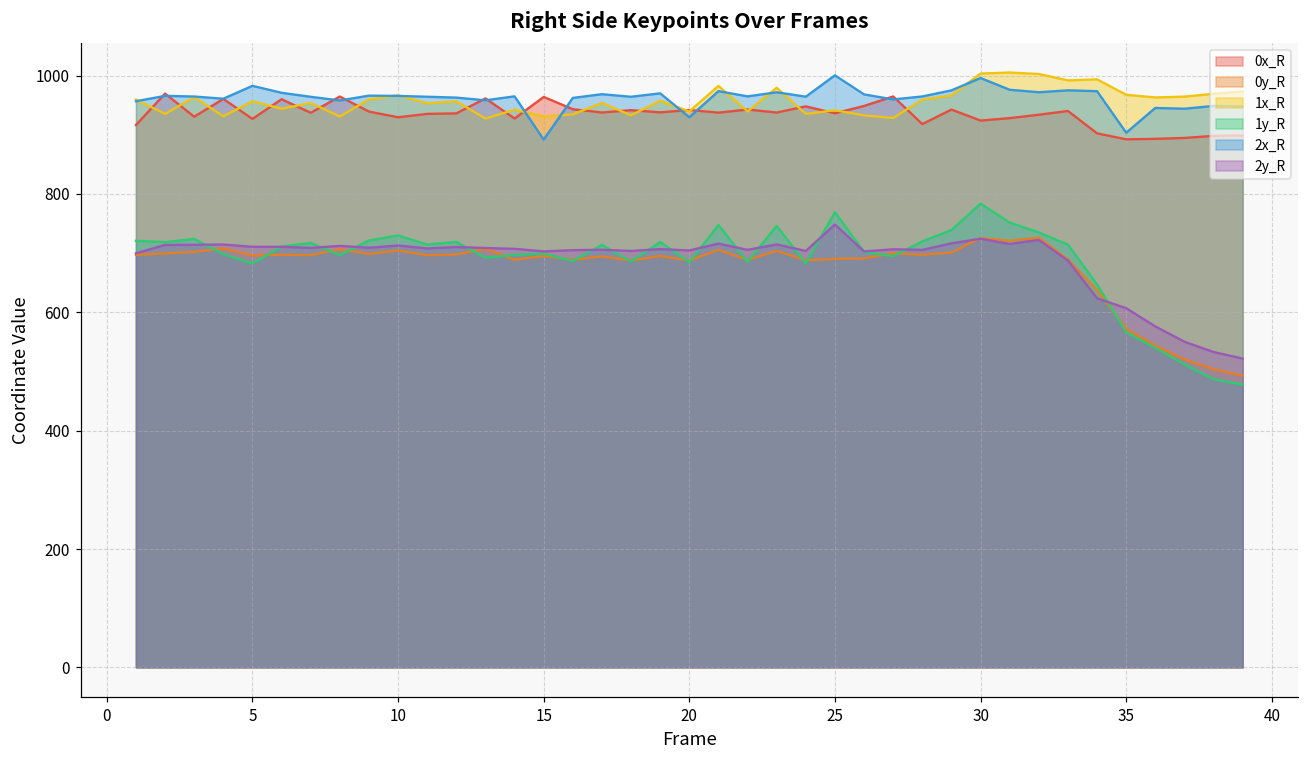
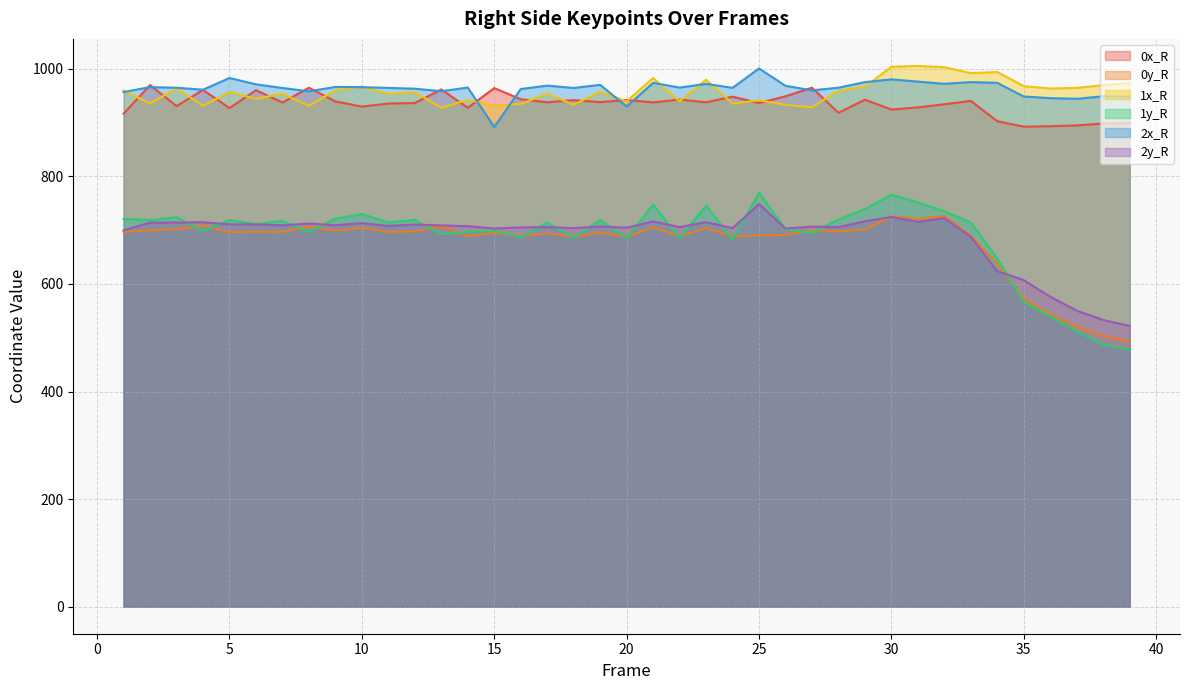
  {
    "1y_R": {
-     "5": 680,
+     "5": 720,
      "10": 730,
      "25": 770,
-     "30": 780,
+     "30": 770,
      "35": 570
    },
    "2x_R": {
      "5": 980,
      "15": 890,
      "20": 930,
      "25": 1000,
-     "30": 1000,
-     "35": 900
+     "30": 980,
+     "35": 950
    },
    "2y_R": {
      "5": 710,
      "10": 710,
      "20": 700,
      "25": 750,
      "35": 610
    }
  }
